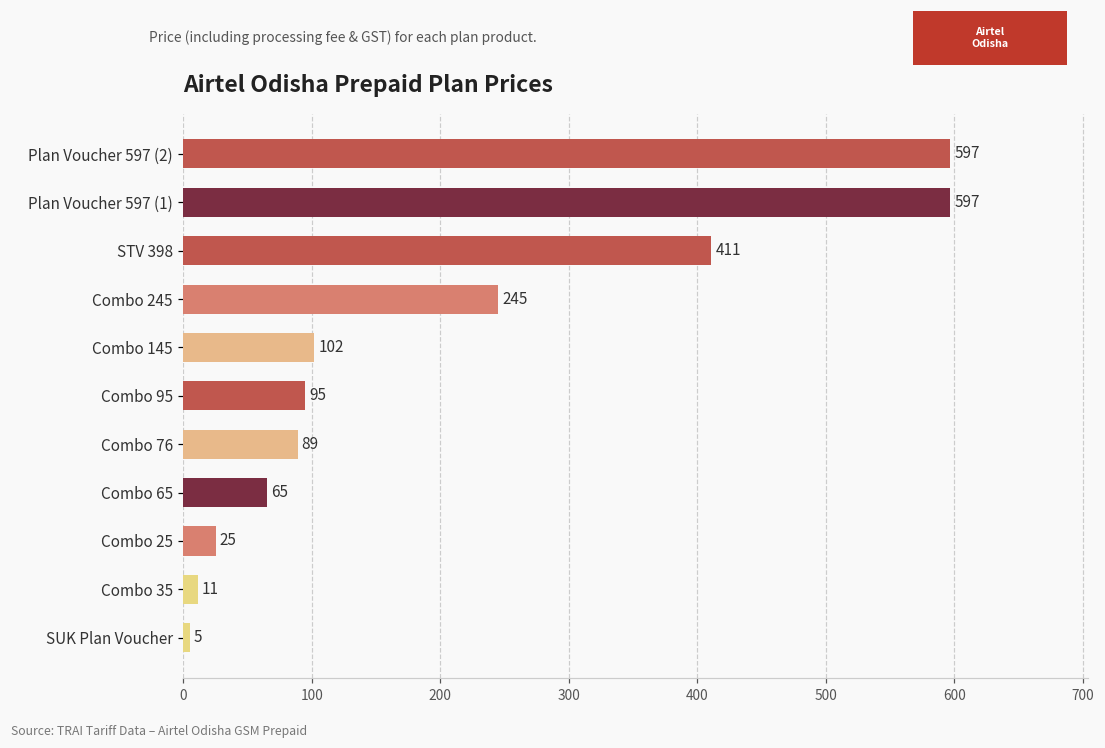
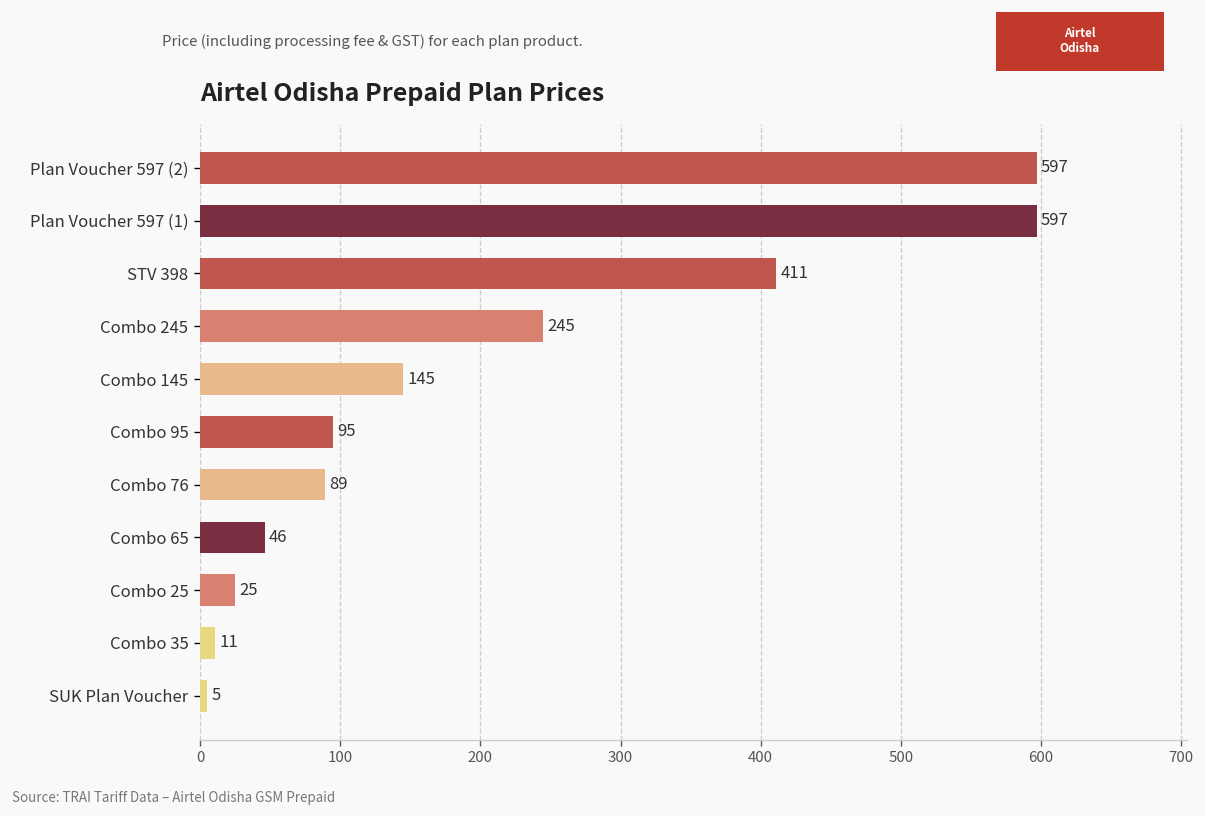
  {
    "Plan Voucher 597 (2)": 597,
    "Plan Voucher 597 (1)": 597,
    "STV 398": 411,
    "Combo 245": 245,
-   "Combo 145": 102,
+   "Combo 145": 145,
    "Combo 95": 95,
    "Combo 76": 89,
-   "Combo 65": 65,
+   "Combo 65": 46,
    "Combo 25": 25,
    "Combo 35": 11,
    "SUK Plan Voucher": 5
  }
